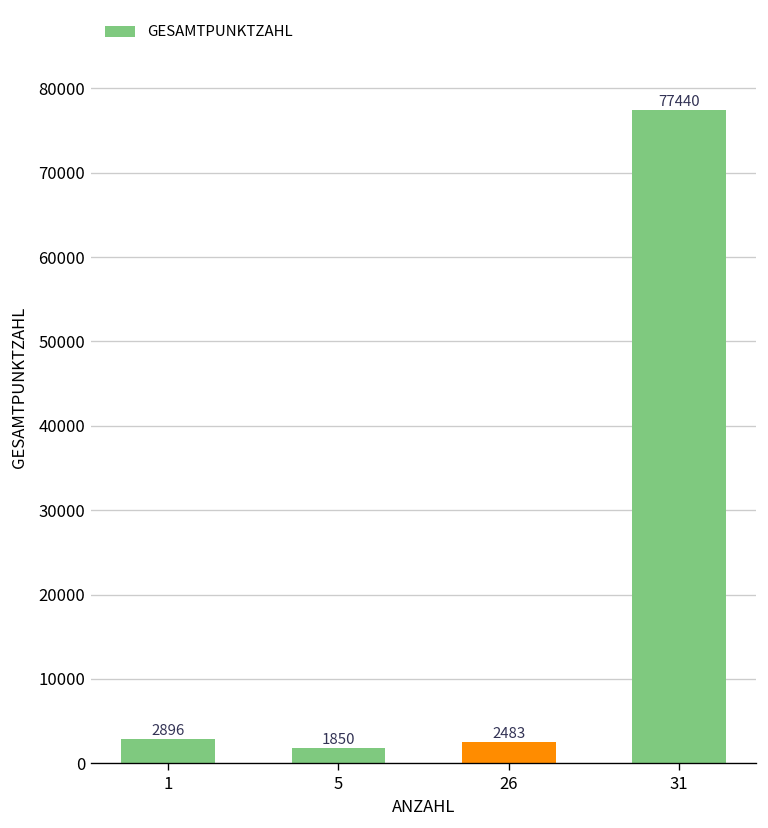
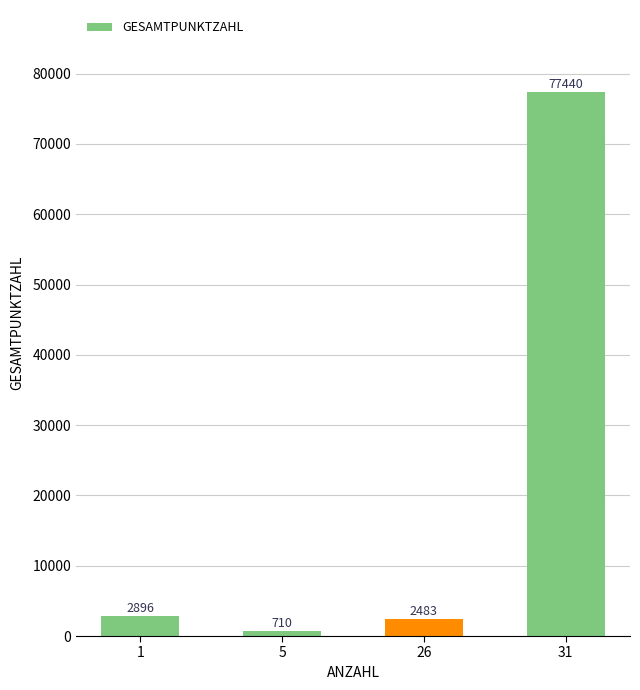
  {
    "1": 2896,
-   "5": 1850,
+   "5": 710,
    "26": 2483,
    "31": 77440
  }
